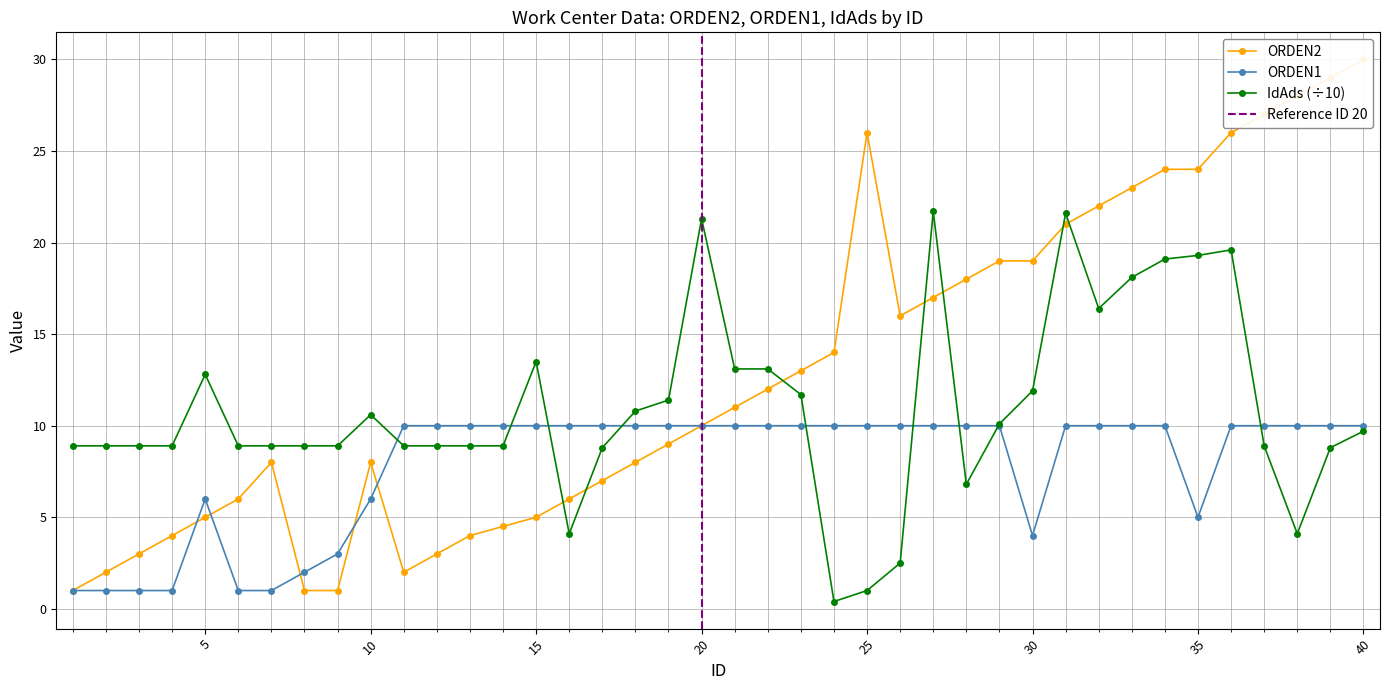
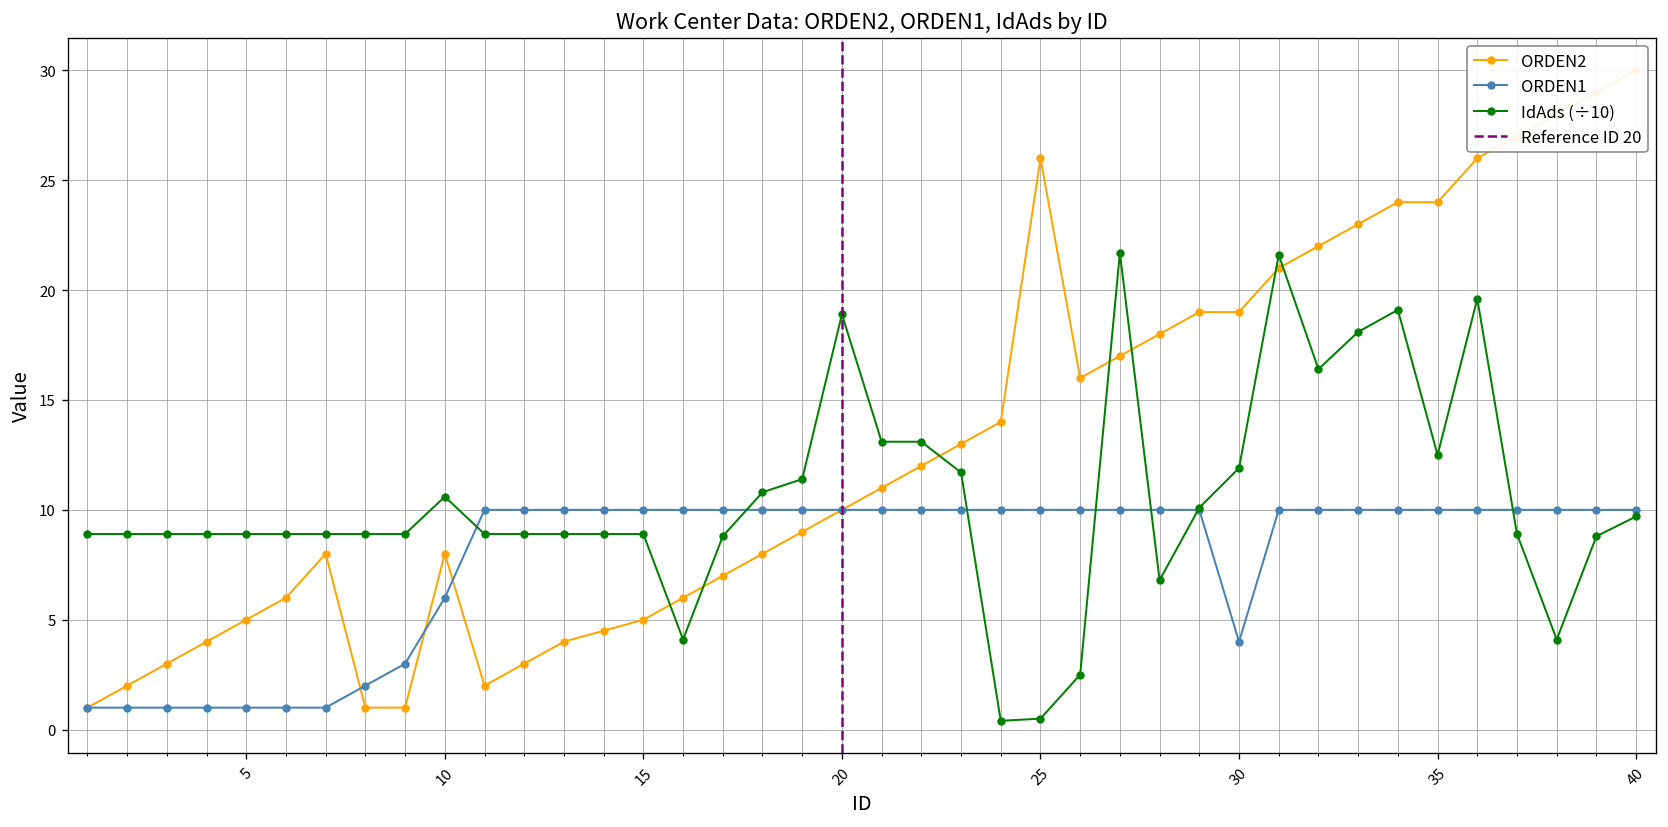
  {
    "ORDEN2": {
      "5": 5.0,
      "10": 8.0,
      "15": 5.0,
      "25": 26.0,
      "30": 19.0,
      "35": 24.0
    },
    "ORDEN1": {
-     "5": 6,
+     "5": 1,
      "10": 6,
      "15": 10,
      "25": 10,
      "30": 4,
-     "35": 5,
+     "35": 10,
      "40": 10
    },
    "IdAds (÷10)": {
-     "5": 12.8,
+     "5": 8.9,
      "10": 10.6,
-     "15": 13.5,
-     "20": 21.3,
-     "25": 1.0,
+     "15": 8.9,
+     "20": 18.9,
+     "25": 0.5,
      "30": 11.9,
-     "35": 19.3,
+     "35": 12.5,
      "40": 9.7
    }
  }
